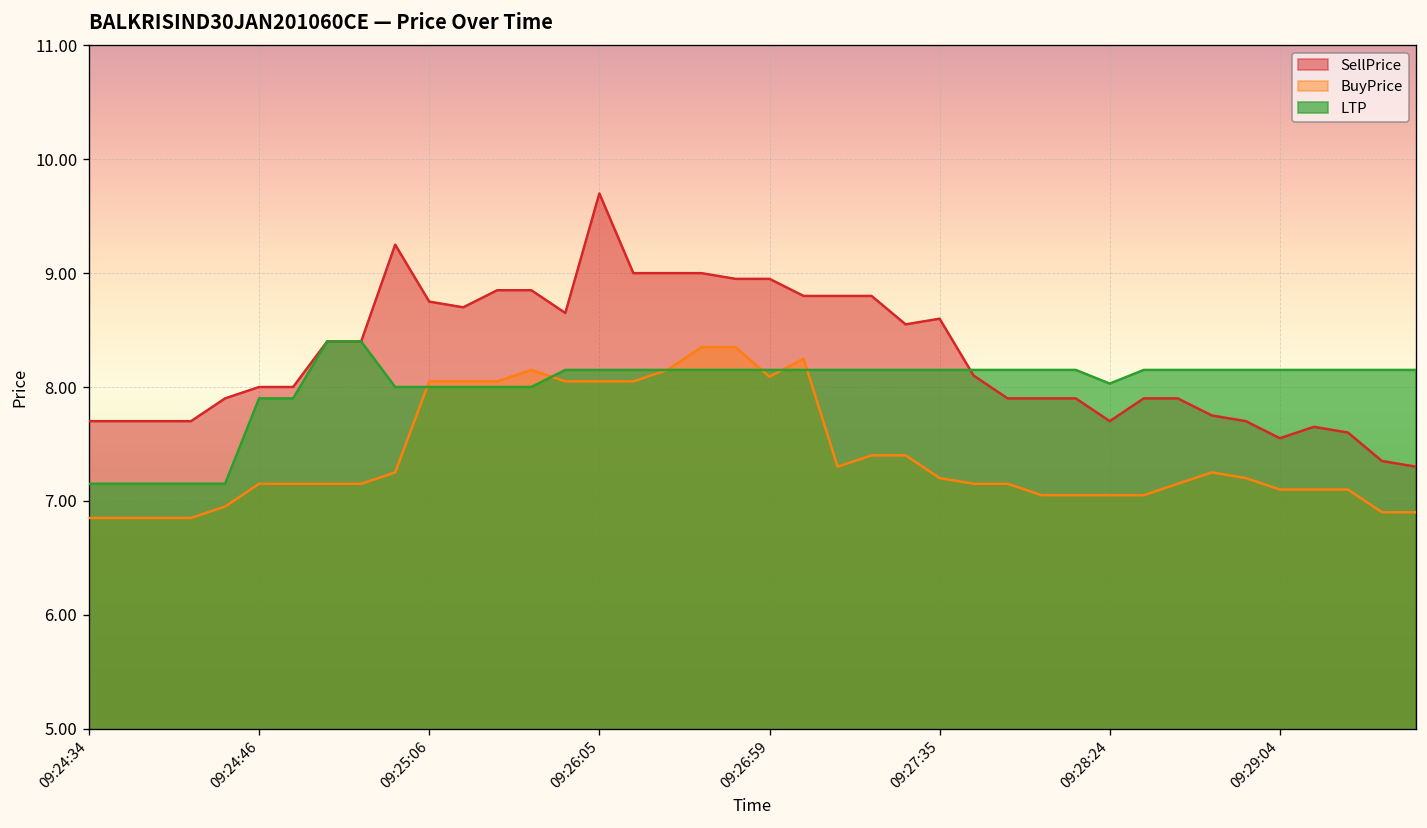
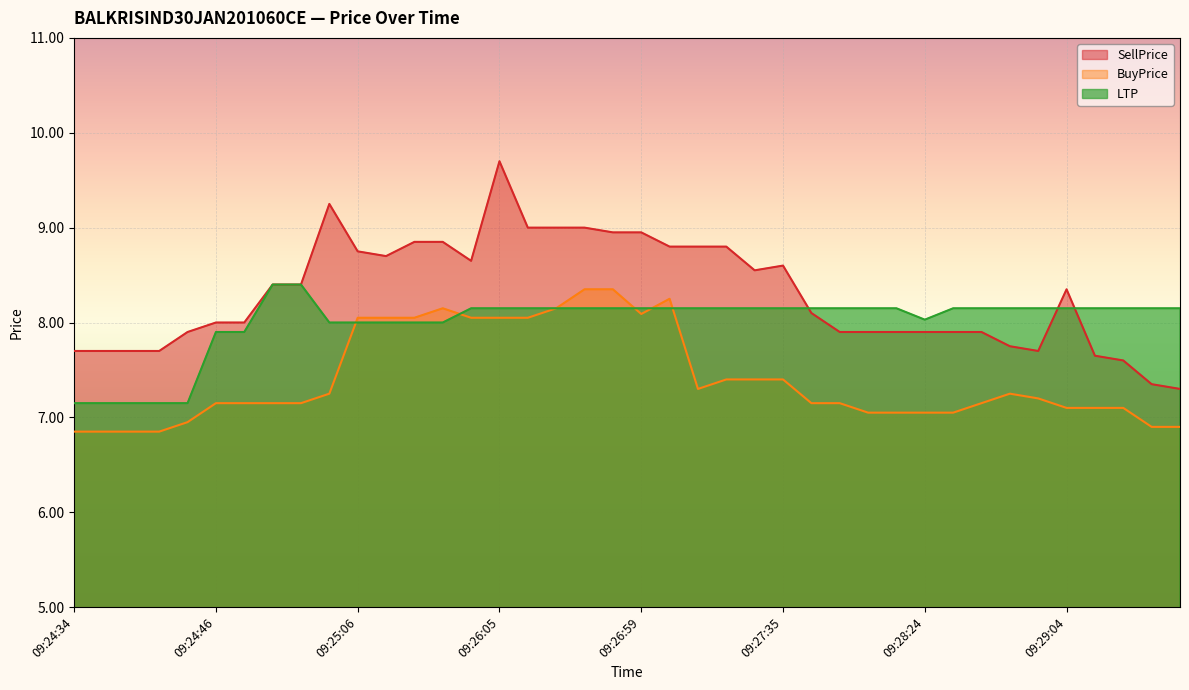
  {
    "SellPrice": {
      "09:25:06": 8.8,
      "09:26:05": 9.7,
      "09:26:59": 9.0,
      "09:27:35": 8.6,
-     "09:28:24": 7.7,
-     "09:29:04": 7.6
+     "09:28:24": 7.9,
+     "09:29:04": 8.4
    },
    "BuyPrice": {
      "09:25:06": 8.1,
      "09:26:05": 8.1,
      "09:26:59": 8.1,
-     "09:27:35": 7.2,
+     "09:27:35": 7.4,
      "09:28:24": 7.1,
      "09:29:04": 7.1
    },
    "LTP": {
      "09:25:06": 8.0,
      "09:26:05": 8.2,
      "09:26:59": 8.2,
      "09:27:35": 8.2,
      "09:28:24": 8.0,
      "09:29:04": 8.2
    }
  }
